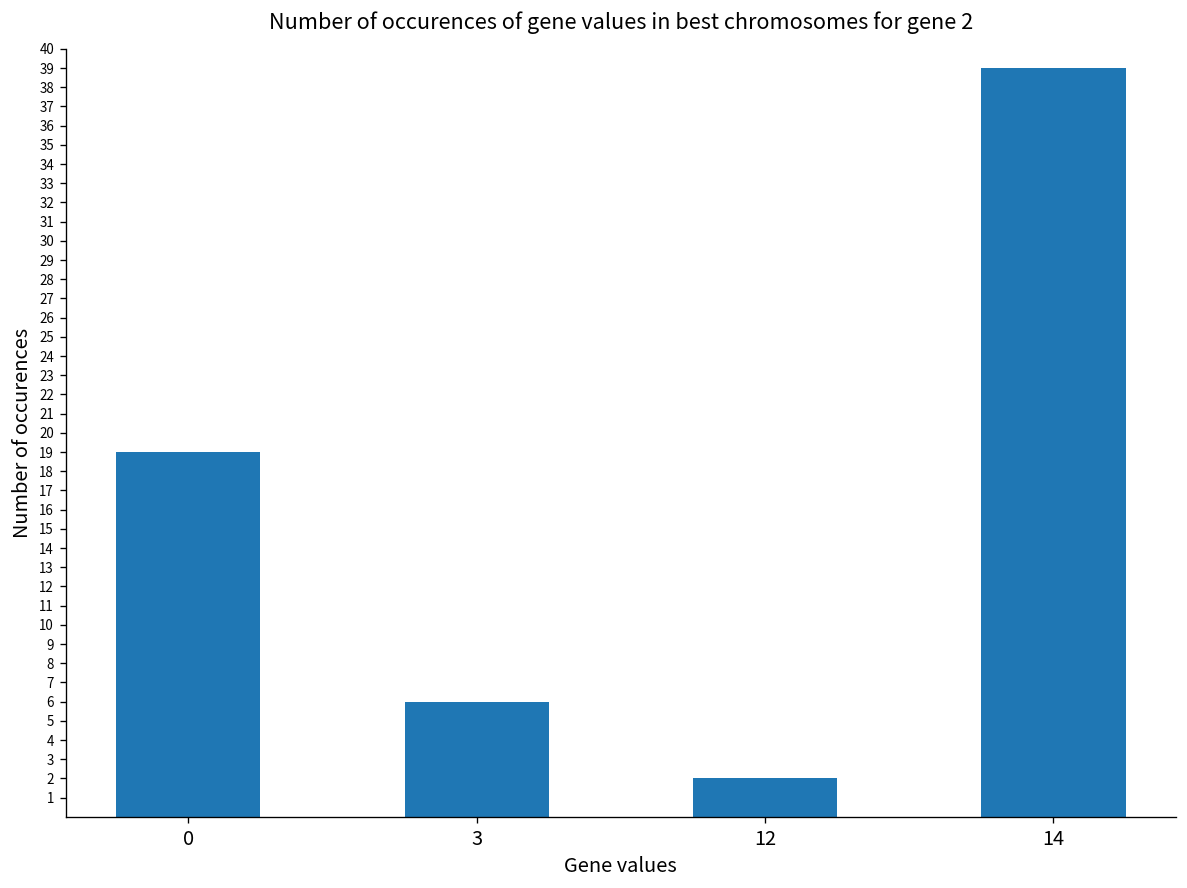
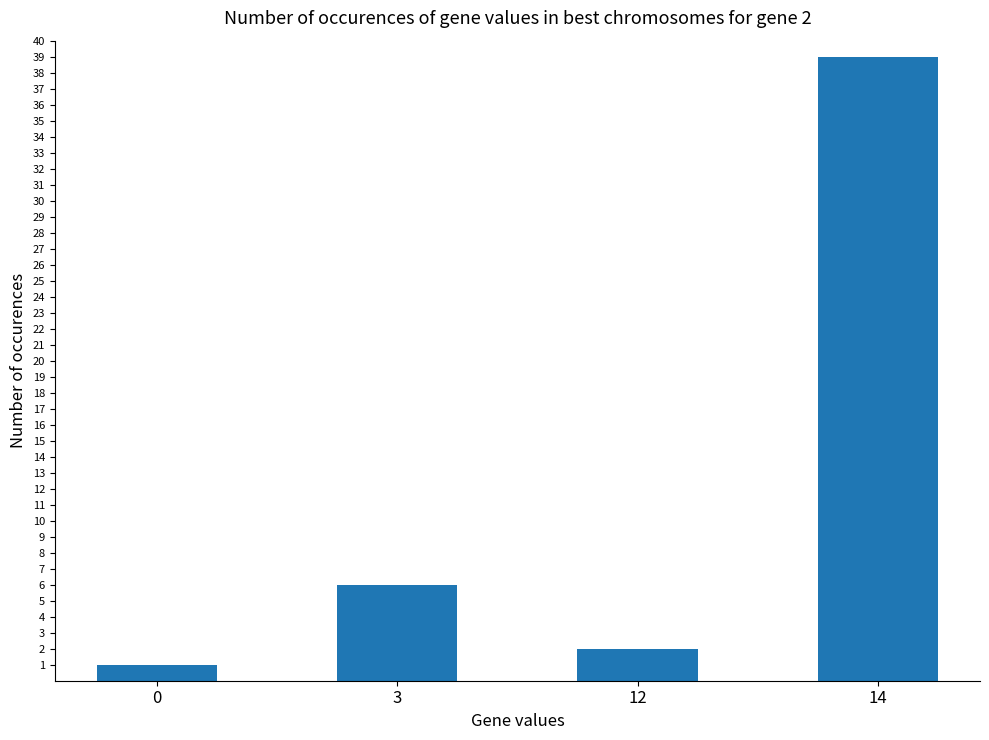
  {
-   "0": 19,
+   "0": 1,
    "3": 6,
    "12": 2,
    "14": 39
  }
